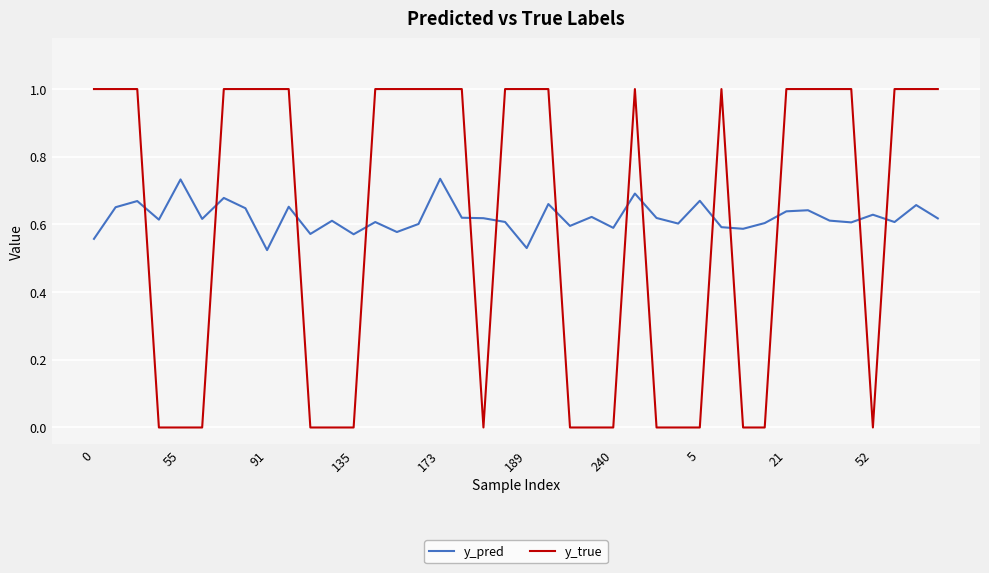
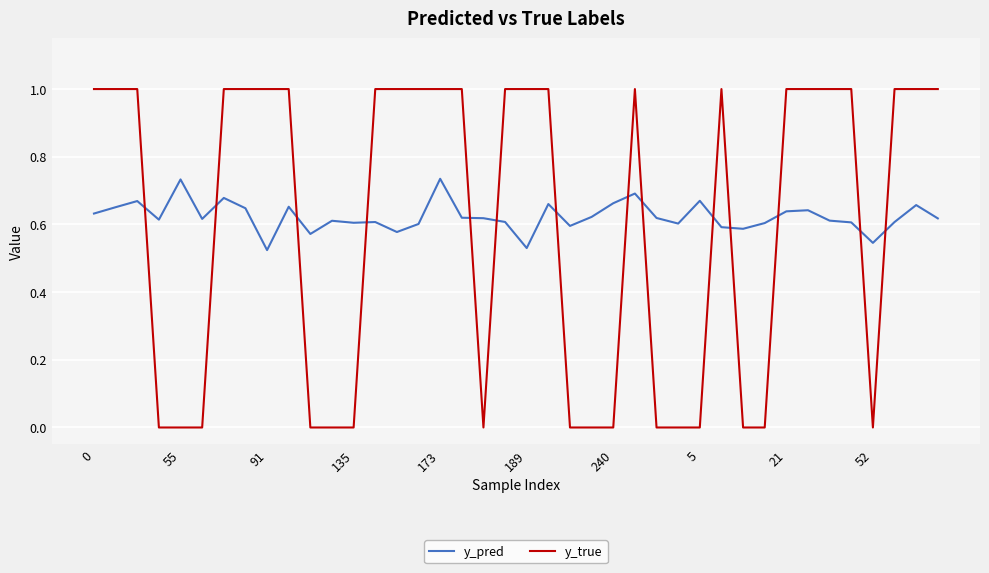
  {
    "y_pred": {
-     "0": 0.56,
+     "0": 0.63,
      "55": 0.73,
      "91": 0.52,
-     "135": 0.57,
+     "135": 0.60,
      "173": 0.73,
      "189": 0.53,
-     "240": 0.59,
-     "52": 0.63
+     "240": 0.66,
+     "52": 0.55
    },
    "y_true": {
      "0": 1.00,
      "55": 0.00,
      "91": 1.00,
      "135": 0.00,
      "173": 1.00,
      "189": 1.00,
      "240": 0.00,
      "52": 0.00
    }
  }
